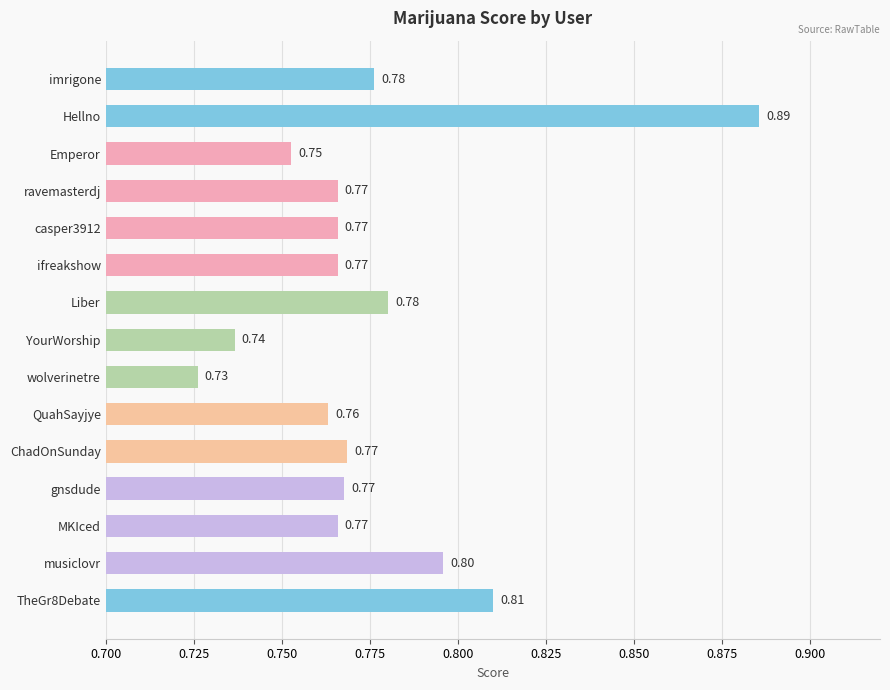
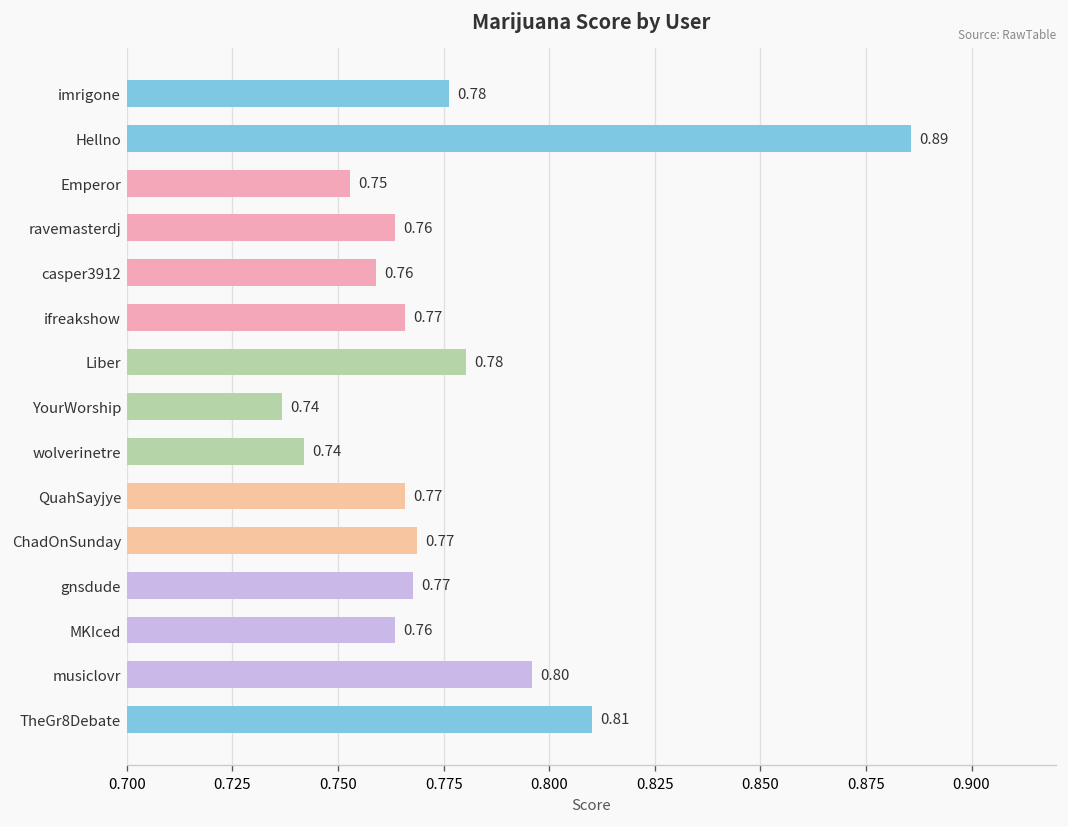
  {
    "imrigone": 0.78,
    "Hellno": 0.89,
    "Emperor": 0.75,
-   "ravemasterdj": 0.77,
-   "casper3912": 0.77,
+   "ravemasterdj": 0.76,
+   "casper3912": 0.76,
    "ifreakshow": 0.77,
    "Liber": 0.78,
    "YourWorship": 0.74,
-   "wolverinetre": 0.73,
-   "QuahSayjye": 0.76,
+   "wolverinetre": 0.74,
+   "QuahSayjye": 0.77,
    "ChadOnSunday": 0.77,
    "gnsdude": 0.77,
-   "MKIced": 0.77,
+   "MKIced": 0.76,
    "musiclovr": 0.80,
    "TheGr8Debate": 0.81
  }
